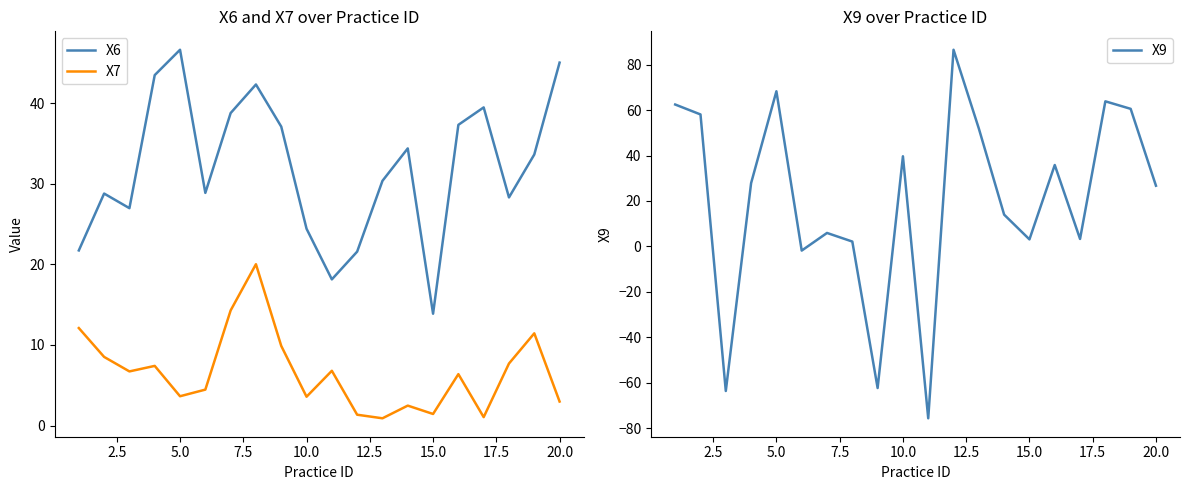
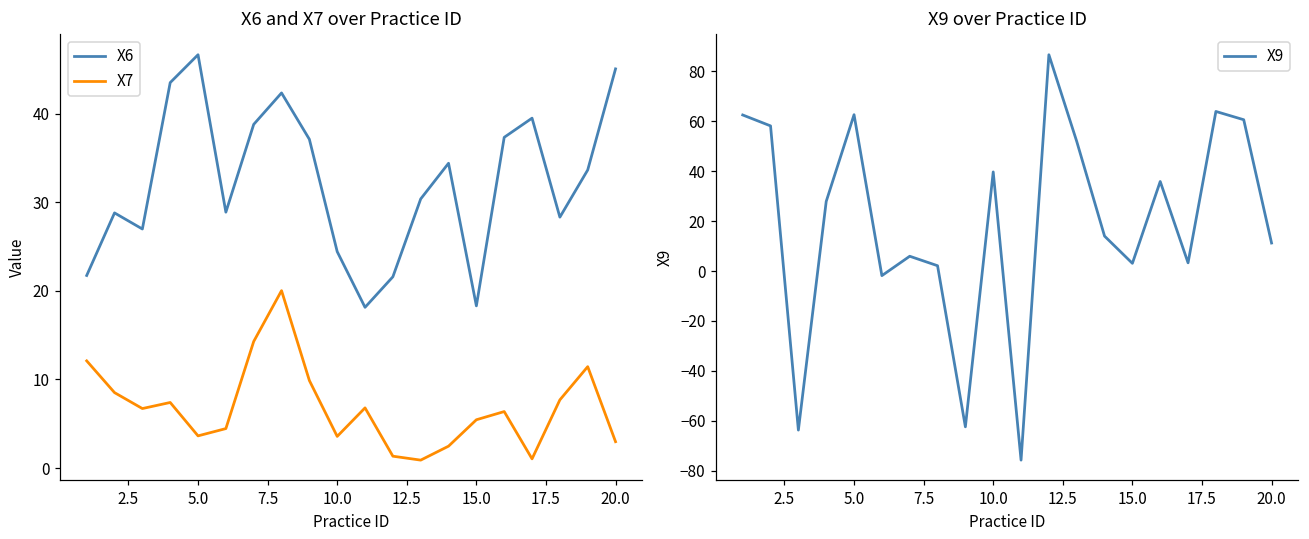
  {
    "X6 and X7 over Practice ID": {
      "X6": {
        "5.0": 47,
        "10.0": 24,
-       "15.0": 14,
+       "15.0": 18,
        "20.0": 45
      },
      "X7": {
        "5.0": 4,
        "10.0": 4,
-       "15.0": 1,
+       "15.0": 5,
        "20.0": 3
      }
    },
    "X9 over Practice ID": {
-     "5.0": 68,
+     "5.0": 63,
      "10.0": 40,
      "15.0": 3,
-     "20.0": 27
+     "20.0": 11
    }
  }
